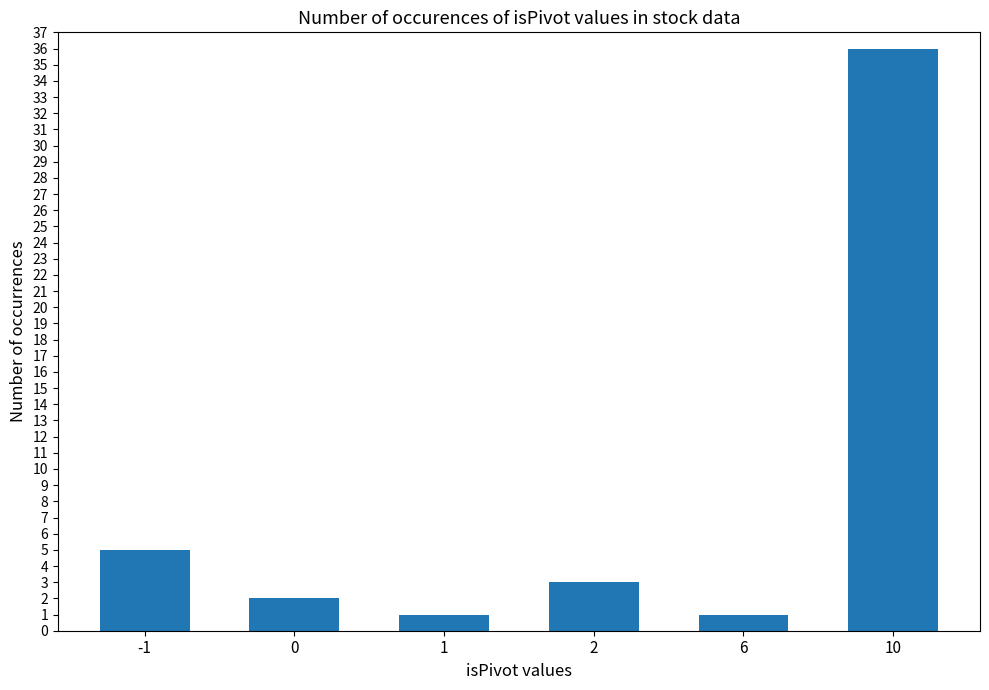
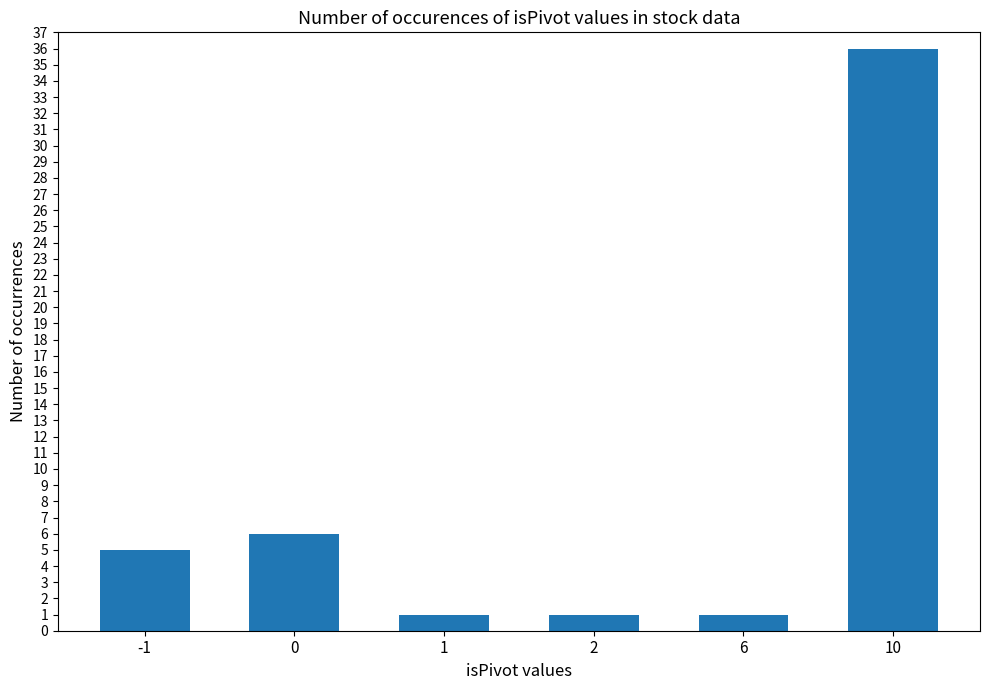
  {
    "-1": 5,
-   "0": 2,
+   "0": 6,
    "1": 1,
-   "2": 3,
+   "2": 1,
    "6": 1,
    "10": 36
  }
